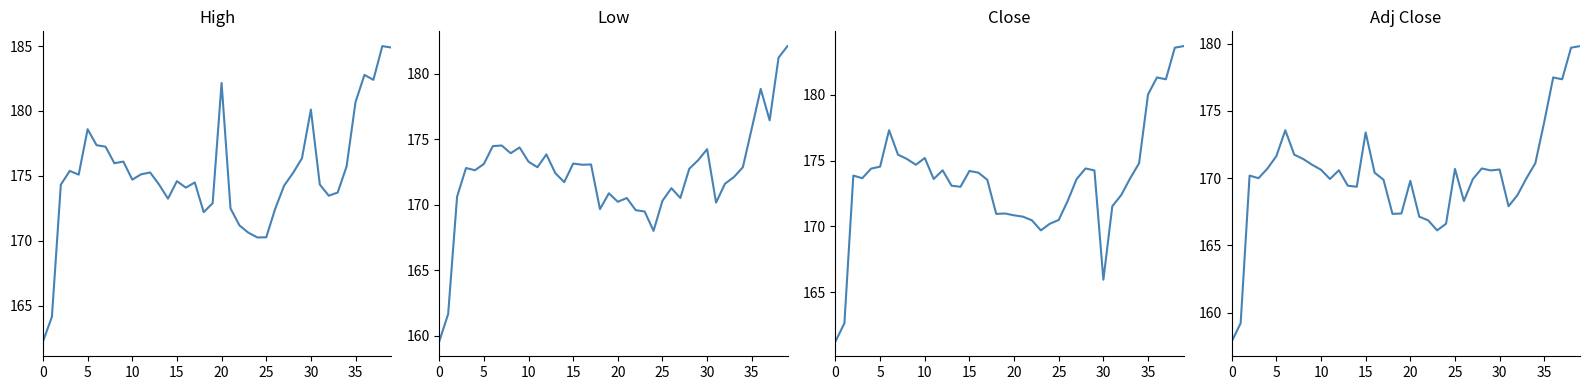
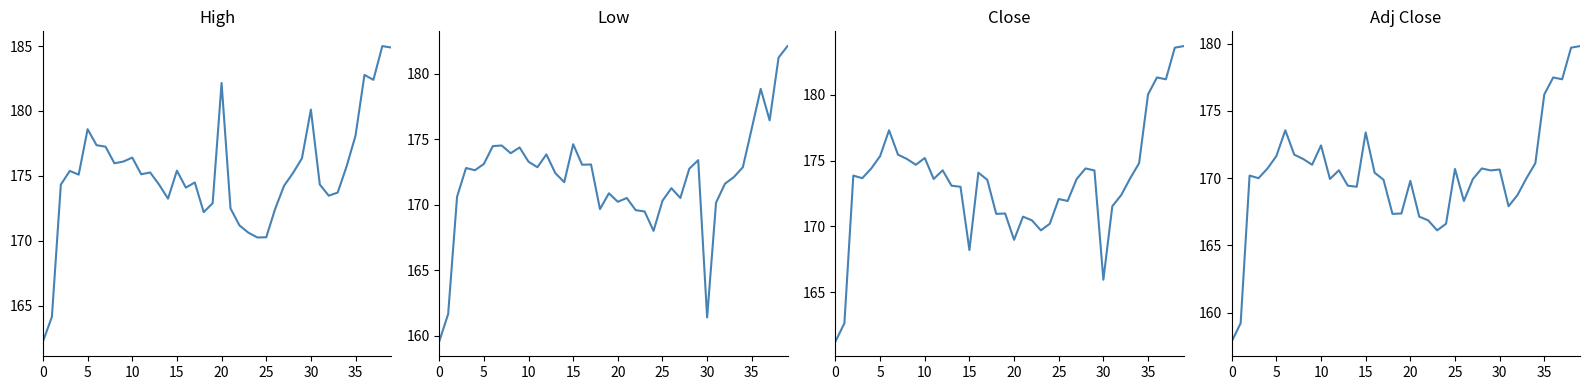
  {
    "High": {
      "0": 162.2,
      "5": 178.6,
-     "10": 174.7,
-     "15": 174.6,
+     "10": 176.4,
+     "15": 175.4,
      "20": 182.2,
      "25": 170.3,
      "30": 180.1,
-     "35": 180.7
+     "35": 178.1
    },
    "Low": {
      "0": 159.6,
      "5": 173.1,
      "10": 173.3,
-     "15": 173.1,
+     "15": 174.6,
      "20": 170.2,
      "25": 170.3,
-     "30": 174.2,
+     "30": 161.4,
      "35": 175.8
    },
    "Close": {
      "0": 161.3,
-     "5": 174.5,
+     "5": 175.3,
      "10": 175.2,
-     "15": 174.2,
-     "20": 170.8,
-     "25": 170.5,
+     "15": 168.2,
+     "20": 169.0,
+     "25": 172.1,
      "30": 166.0,
      "35": 180.0
    },
    "Adj Close": {
      "0": 157.9,
      "5": 171.6,
-     "10": 170.6,
+     "10": 172.4,
      "15": 173.4,
      "20": 169.8,
      "25": 170.7,
      "30": 170.6,
-     "35": 174.2
+     "35": 176.2
    }
  }
